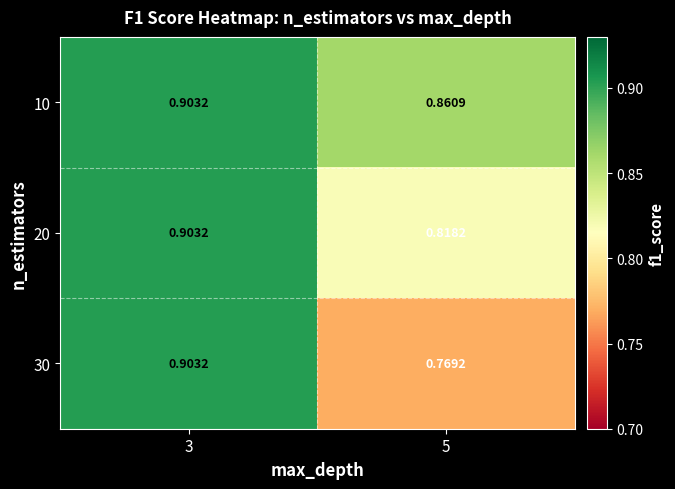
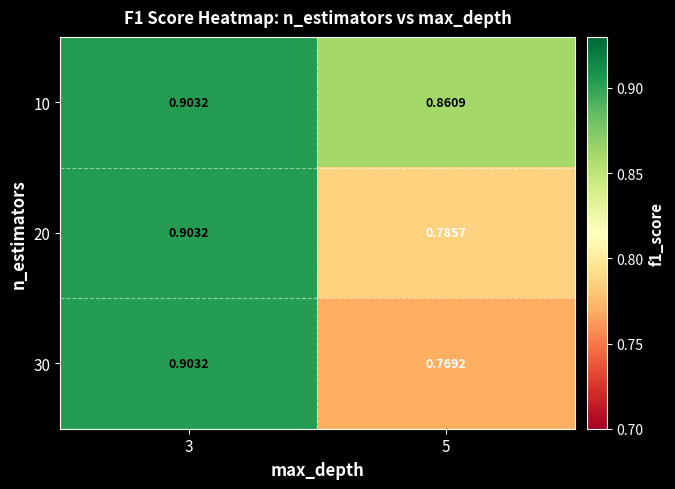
  {
    "10": {
      "3": 0.9032,
      "5": 0.8609
    },
    "20": {
      "3": 0.9032,
-     "5": 0.8182
+     "5": 0.7857
    },
    "30": {
      "3": 0.9032,
      "5": 0.7692
    }
  }
